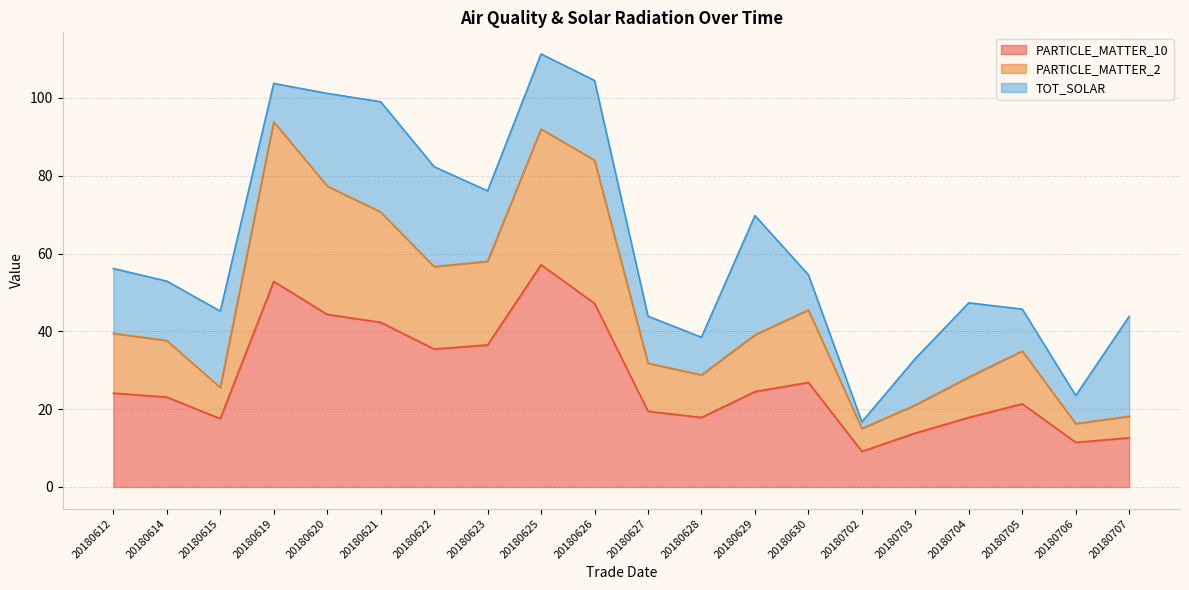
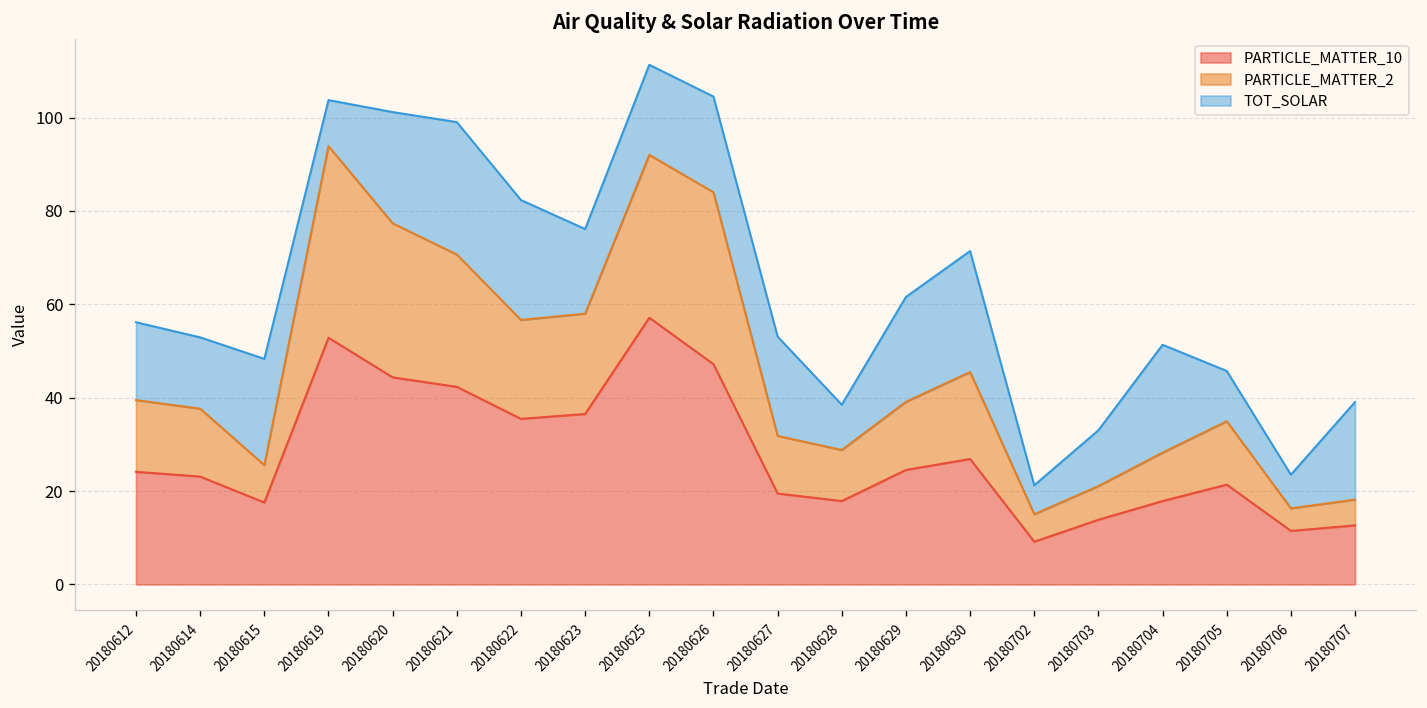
  {
    "TOT_SOLAR": {
      "20180612": 17,
      "20180614": 15,
-     "20180615": 20,
+     "20180615": 23,
      "20180619": 10,
      "20180620": 24,
      "20180621": 28,
      "20180622": 26,
      "20180623": 18,
      "20180625": 19,
      "20180626": 21,
-     "20180627": 12,
+     "20180627": 21,
      "20180628": 10,
-     "20180629": 31,
-     "20180630": 9,
-     "20180702": 2,
+     "20180629": 22,
+     "20180630": 26,
+     "20180702": 6,
      "20180703": 12,
-     "20180704": 19,
+     "20180704": 23,
      "20180705": 11,
      "20180706": 7,
-     "20180707": 26
+     "20180707": 21
    }
  }
